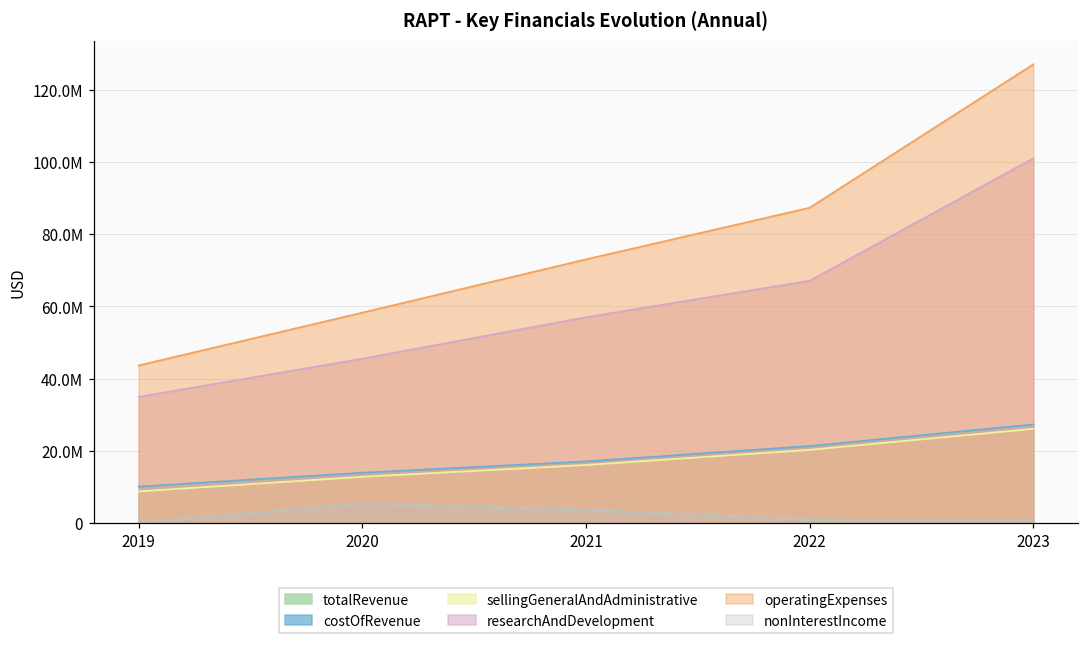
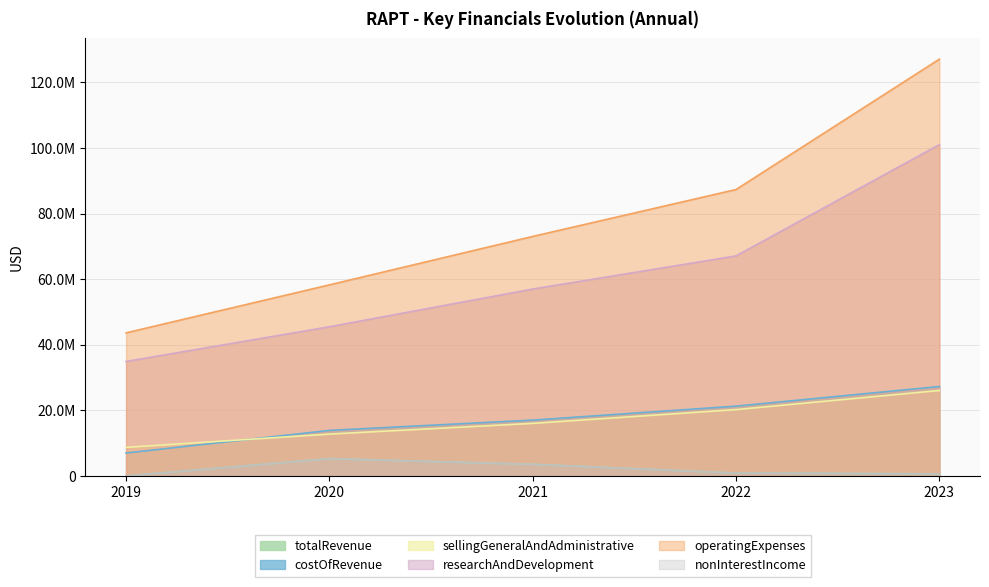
  {
    "costOfRevenue": {
-     "2019": 10000000,
+     "2019": 7000000,
      "2020": 14000000,
      "2021": 17000000,
      "2022": 21000000,
      "2023": 27000000
    }
  }
